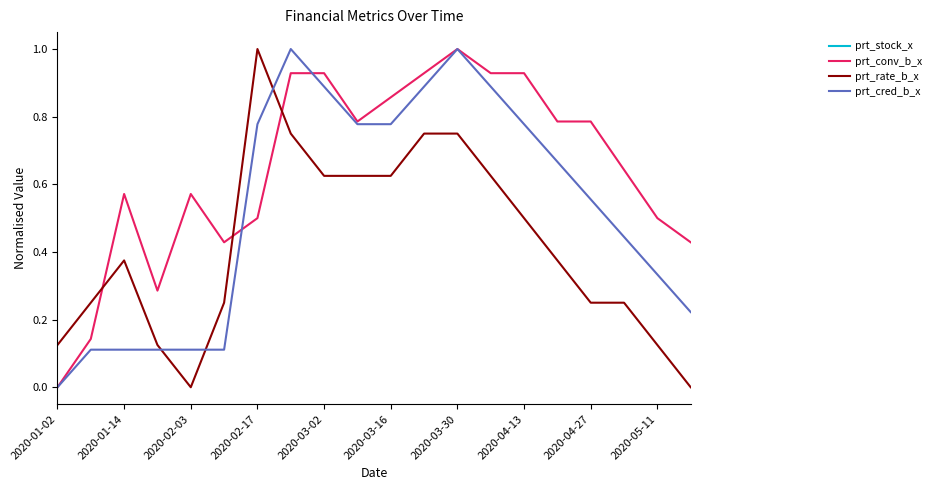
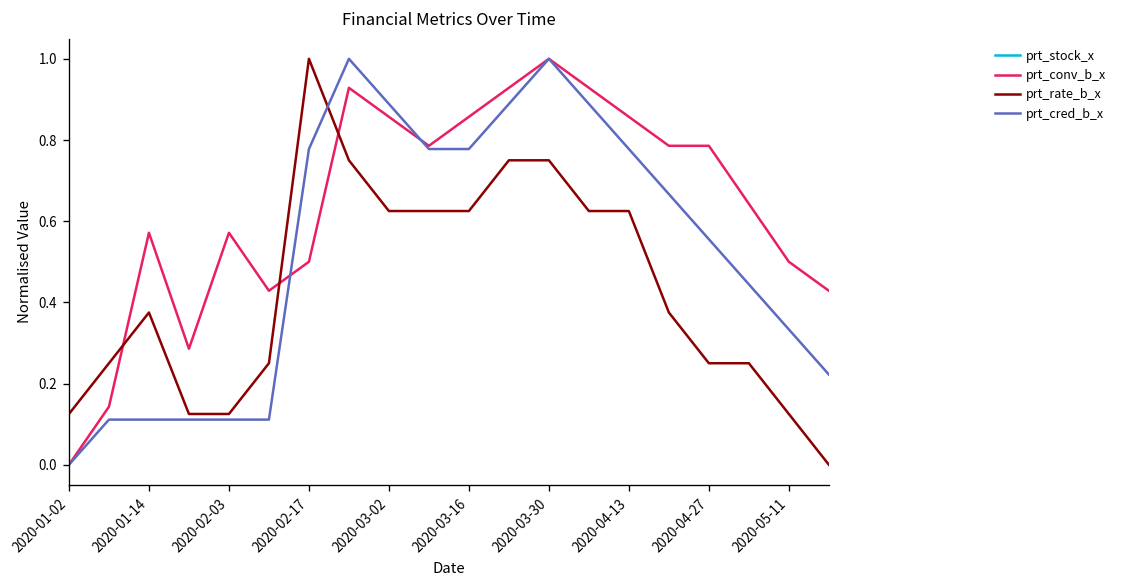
  {
    "prt_conv_b_x": {
      "2020-01-14": 0.57,
      "2020-02-03": 0.57,
      "2020-02-17": 0.50,
-     "2020-03-02": 0.93,
+     "2020-03-02": 0.86,
      "2020-03-16": 0.86,
-     "2020-04-13": 0.93,
+     "2020-04-13": 0.86,
      "2020-04-27": 0.79,
      "2020-05-11": 0.50
    },
    "prt_rate_b_x": {
      "2020-01-02": 0.12,
      "2020-01-14": 0.38,
-     "2020-02-03": 0.00,
+     "2020-02-03": 0.12,
      "2020-02-17": 1.00,
      "2020-03-02": 0.62,
      "2020-03-16": 0.62,
      "2020-03-30": 0.75,
-     "2020-04-13": 0.50,
+     "2020-04-13": 0.62,
      "2020-04-27": 0.25,
      "2020-05-11": 0.12
    },
    "prt_cred_b_x": {
      "2020-01-14": 0.11,
      "2020-02-03": 0.11,
      "2020-02-17": 0.78,
      "2020-03-02": 0.89,
      "2020-03-16": 0.78,
      "2020-04-13": 0.78,
      "2020-04-27": 0.56,
      "2020-05-11": 0.33
    }
  }
